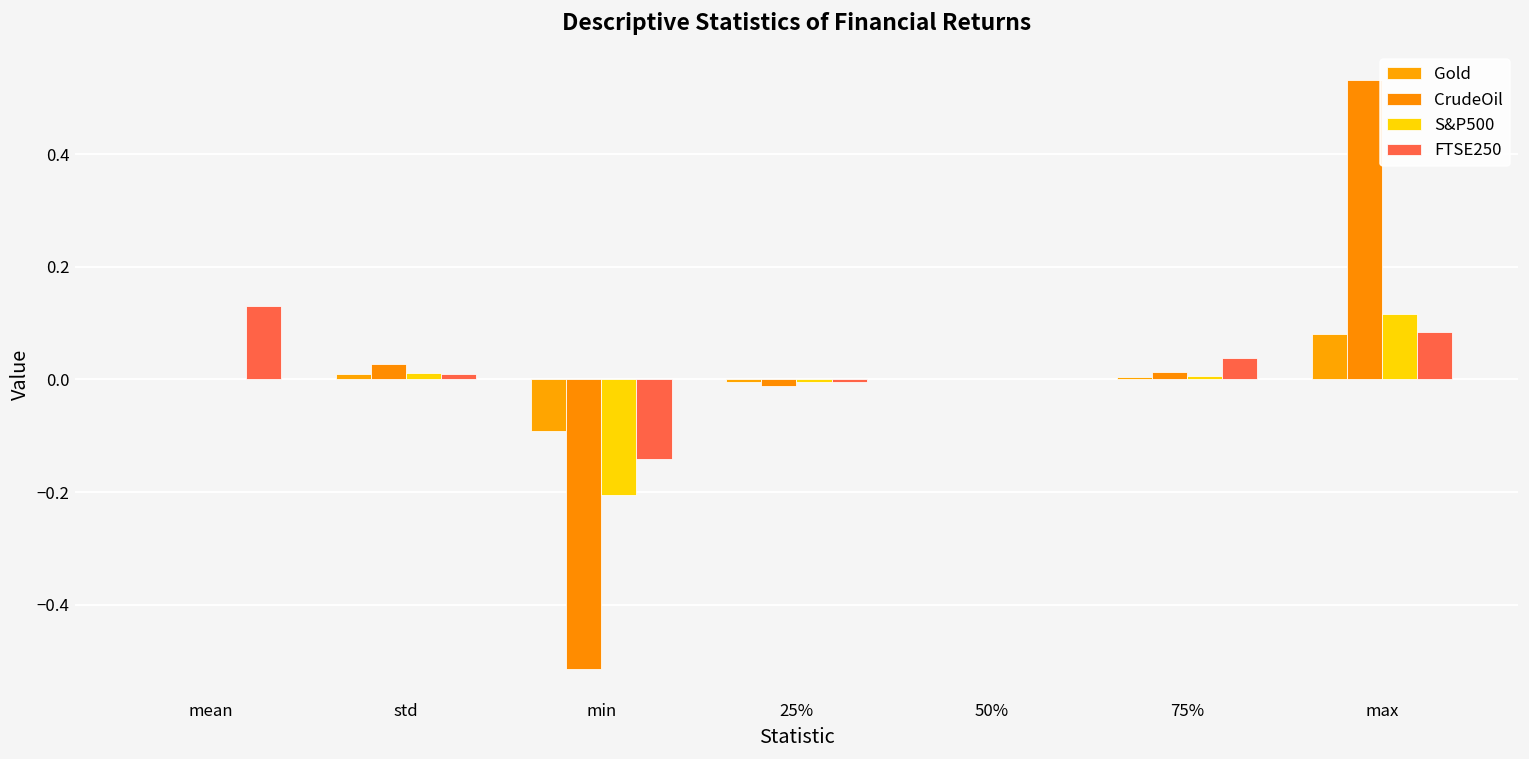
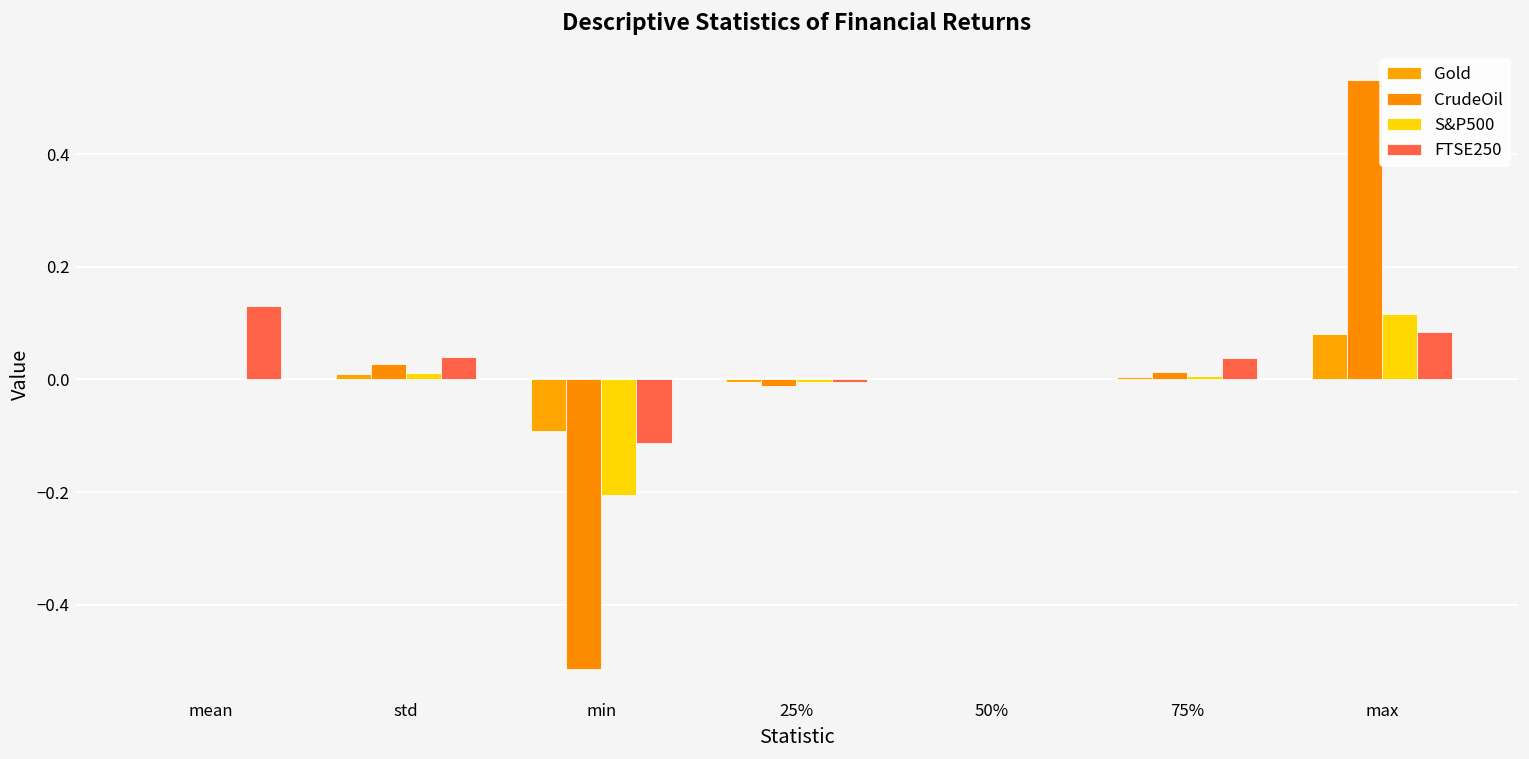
  {
    "FTSE250": {
      "mean": 0.13,
-     "std": 0.01,
-     "min": -0.14,
+     "std": 0.04,
+     "min": -0.11,
      "75%": 0.04,
      "max": 0.08
    }
  }
